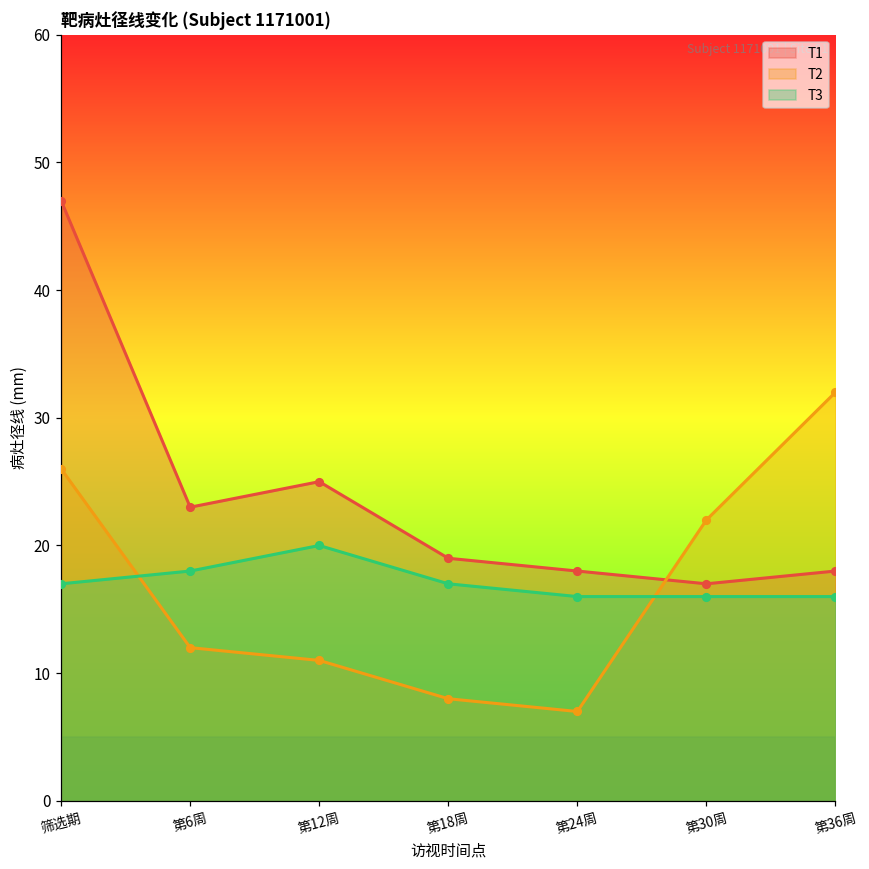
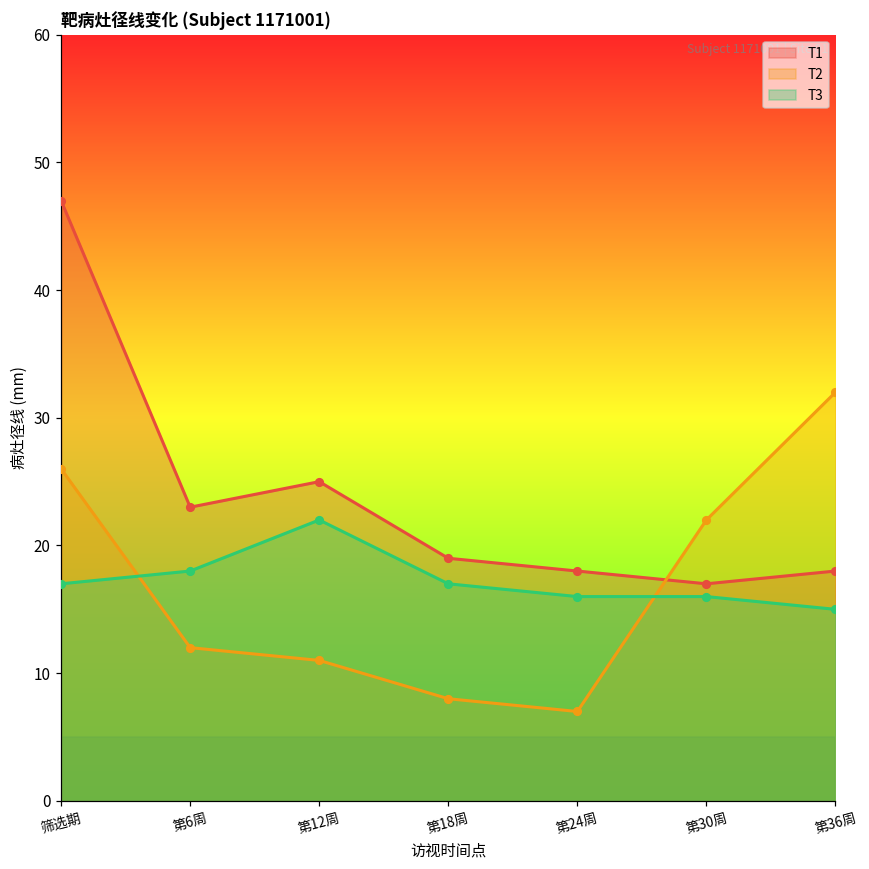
  {
    "T3": {
      "筛选期": 17,
      "第6周": 18,
-     "第12周": 20,
+     "第12周": 22,
      "第18周": 17,
      "第24周": 16,
      "第30周": 16,
-     "第36周": 16
+     "第36周": 15
    }
  }
